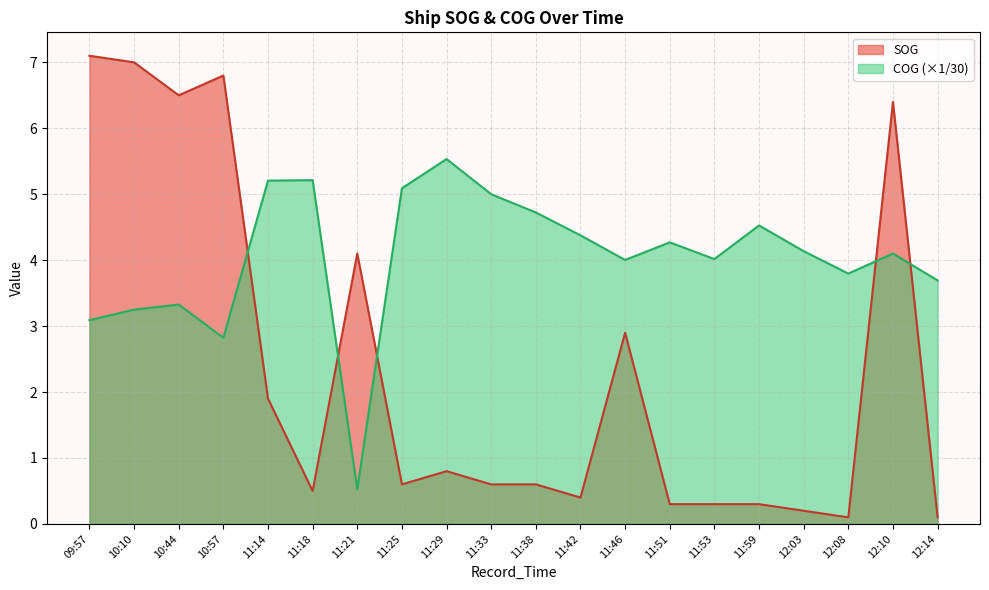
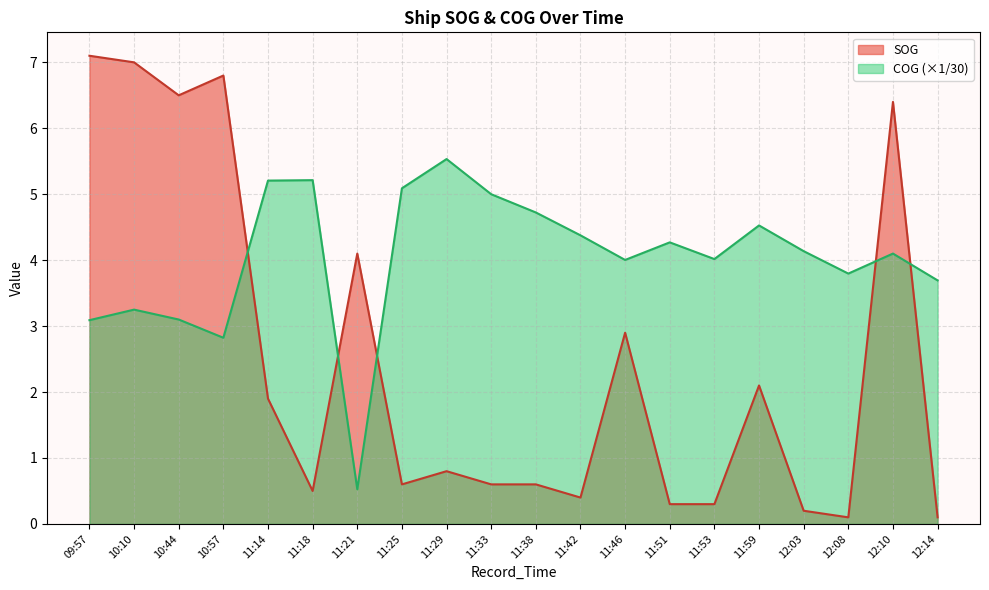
  {
    "SOG": {
      "09:57": 7.1,
      "10:10": 7.0,
      "10:44": 6.5,
      "10:57": 6.8,
      "11:14": 1.9,
      "11:18": 0.5,
      "11:21": 4.1,
      "11:25": 0.6,
      "11:29": 0.8,
      "11:33": 0.6,
      "11:38": 0.6,
      "11:42": 0.4,
      "11:46": 2.9,
      "11:51": 0.3,
      "11:53": 0.3,
-     "11:59": 0.3,
+     "11:59": 2.1,
      "12:03": 0.2,
      "12:08": 0.1,
      "12:10": 6.4,
      "12:14": 0.1
    },
    "COG (×1/30)": {
      "09:57": 3.1,
      "10:10": 3.3,
-     "10:44": 3.3,
+     "10:44": 3.1,
      "10:57": 2.8,
      "11:14": 5.2,
      "11:18": 5.2,
      "11:21": 0.5,
      "11:25": 5.1,
      "11:29": 5.5,
      "11:33": 5.0,
      "11:38": 4.7,
      "11:42": 4.4,
      "11:46": 4.0,
      "11:51": 4.3,
      "11:53": 4.0,
      "11:59": 4.5,
      "12:03": 4.1,
      "12:08": 3.8,
      "12:10": 4.1,
      "12:14": 3.7
    }
  }
